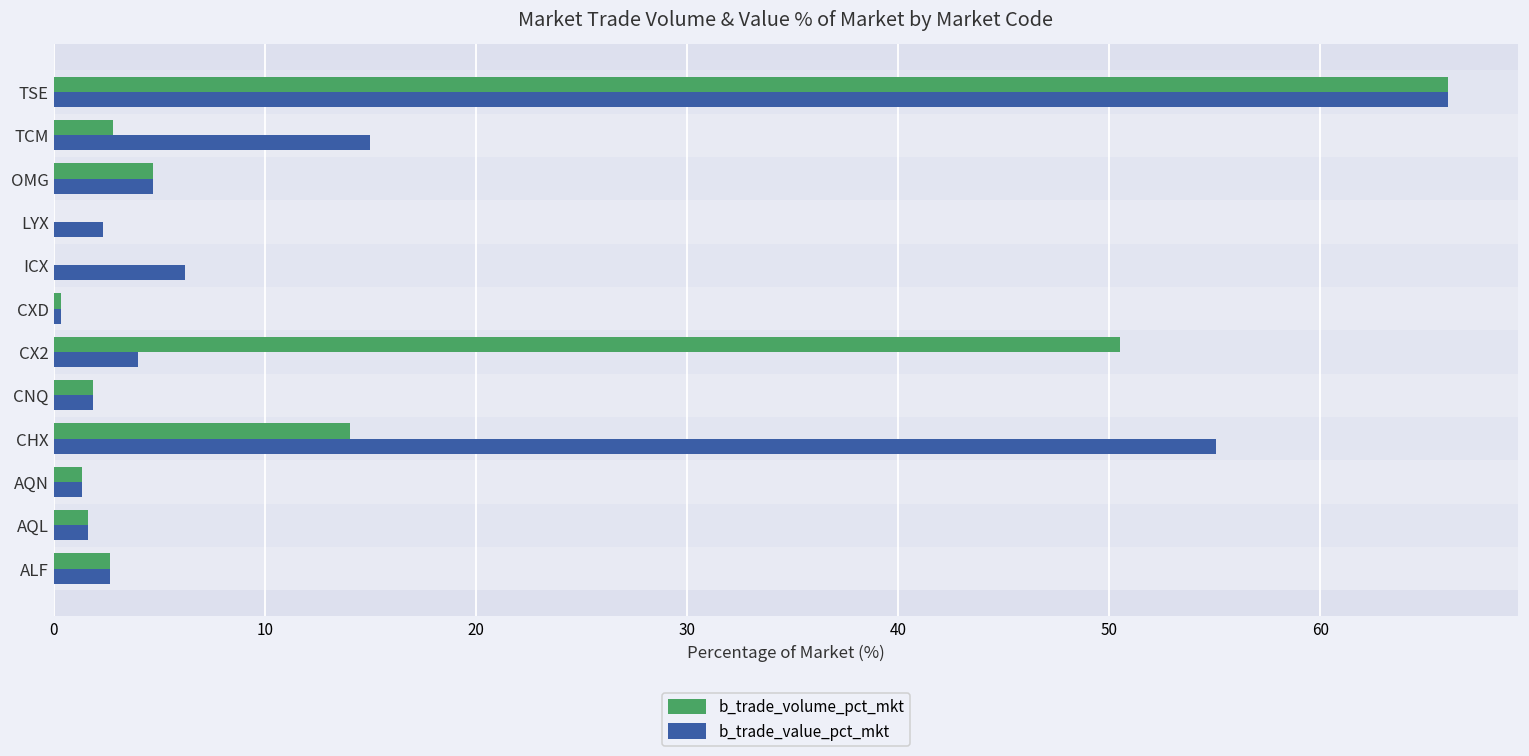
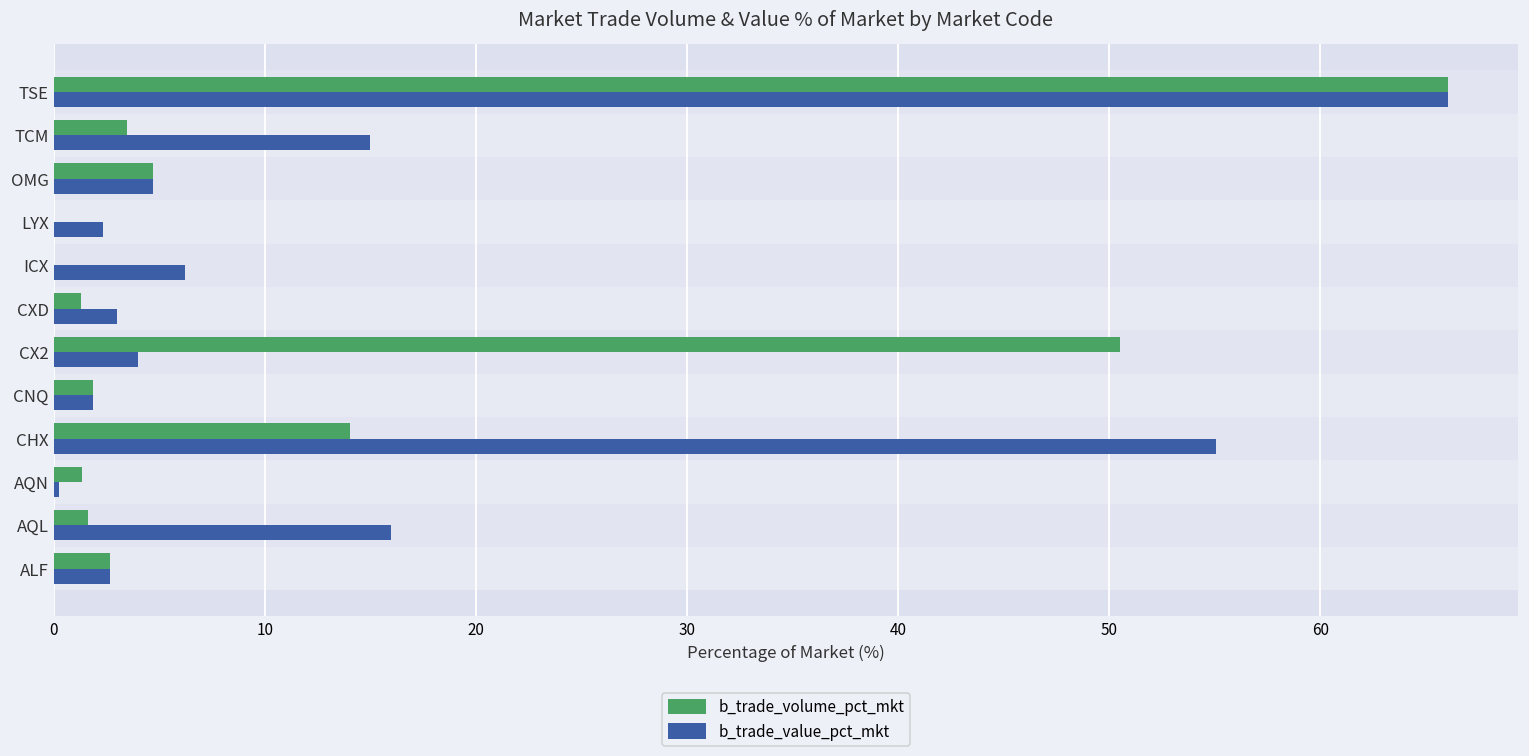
  {
    "b_trade_volume_pct_mkt": {
      "TSE": 66.0,
-     "TCM": 2.8,
+     "TCM": 3.4,
      "OMG": 4.7,
-     "CXD": 0.3,
+     "CXD": 1.3,
      "CX2": 50.5,
      "CNQ": 1.8,
      "CHX": 14.0,
      "AQN": 1.4,
      "AQL": 1.6,
      "ALF": 2.6
    },
    "b_trade_value_pct_mkt": {
      "TSE": 66.1,
      "TCM": 15.0,
      "OMG": 4.7,
      "LYX": 2.3,
      "ICX": 6.2,
-     "CXD": 0.3,
+     "CXD": 3.0,
      "CX2": 4.0,
      "CNQ": 1.8,
      "CHX": 55.1,
-     "AQN": 1.3,
-     "AQL": 1.6,
+     "AQN": 0.2,
+     "AQL": 16.0,
      "ALF": 2.6
    }
  }
